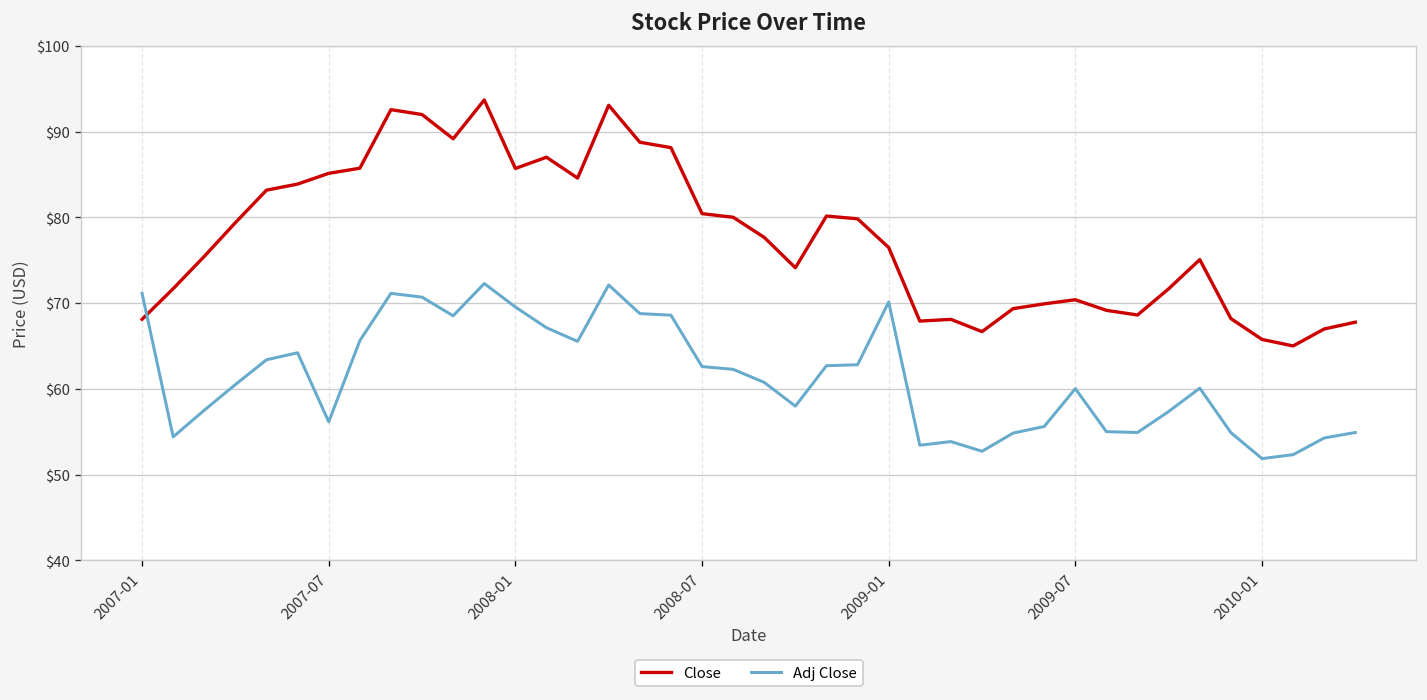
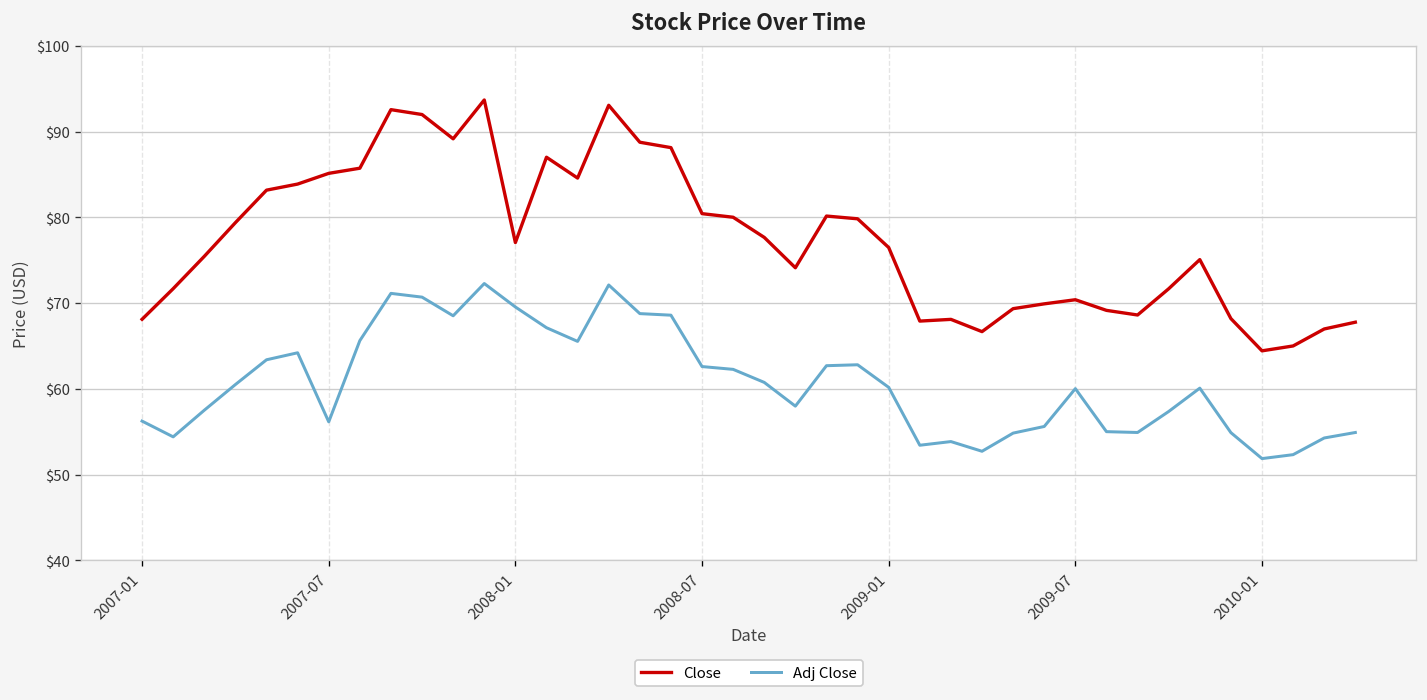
  {
    "Close": {
      "2007-01": "$68",
      "2007-07": "$85",
-     "2008-01": "$86",
+     "2008-01": "$77",
      "2008-07": "$80",
      "2009-01": "$76",
      "2009-07": "$70",
-     "2010-01": "$66"
+     "2010-01": "$64"
    },
    "Adj Close": {
-     "2007-01": "$71",
+     "2007-01": "$56",
      "2007-07": "$56",
      "2008-01": "$70",
      "2008-07": "$63",
-     "2009-01": "$70",
+     "2009-01": "$60",
      "2009-07": "$60",
      "2010-01": "$52"
    }
  }
